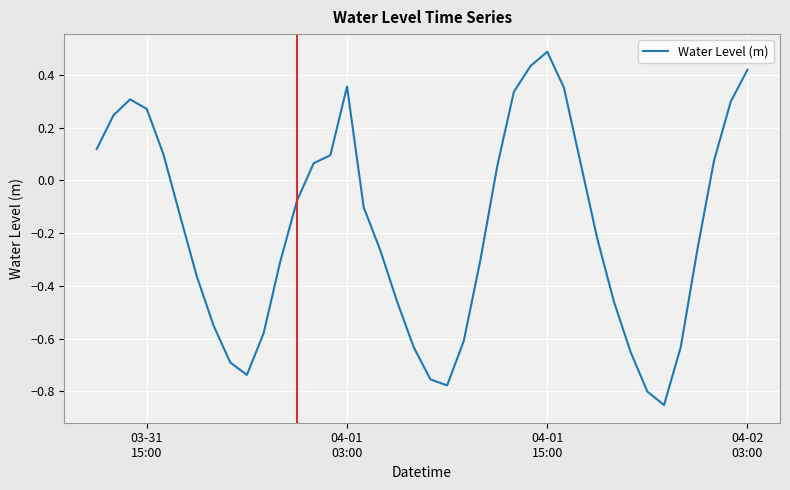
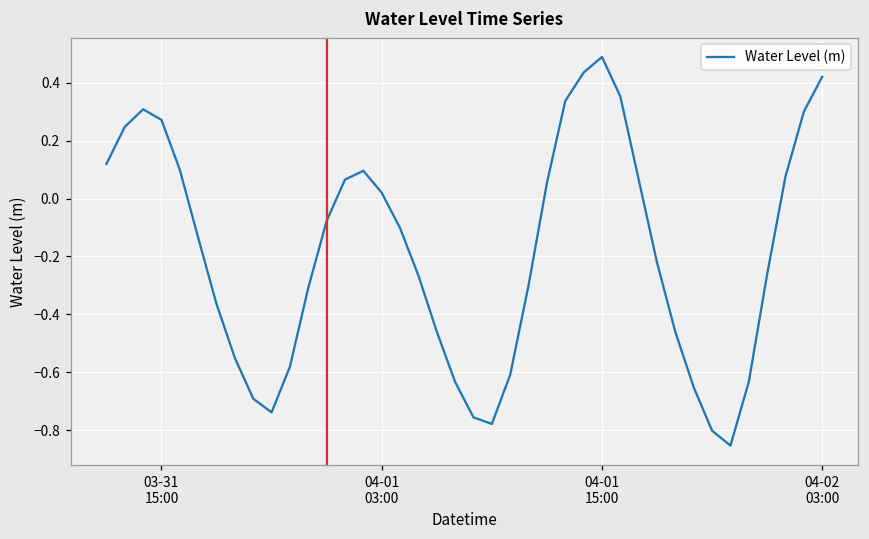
  {
    "03-31 15:00": 0.27,
-   "04-01 03:00": 0.36,
+   "04-01 03:00": 0.02,
    "04-01 15:00": 0.49,
    "04-02 03:00": 0.42
  }
